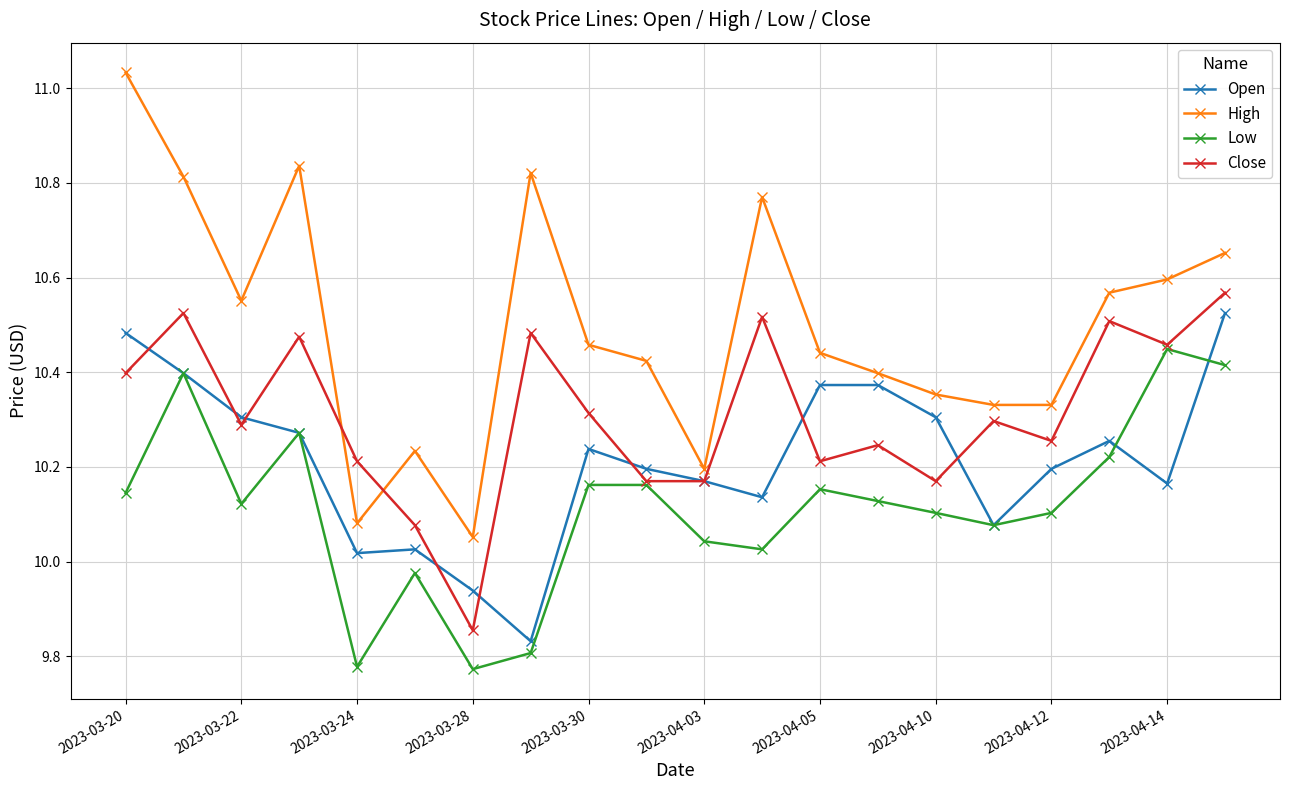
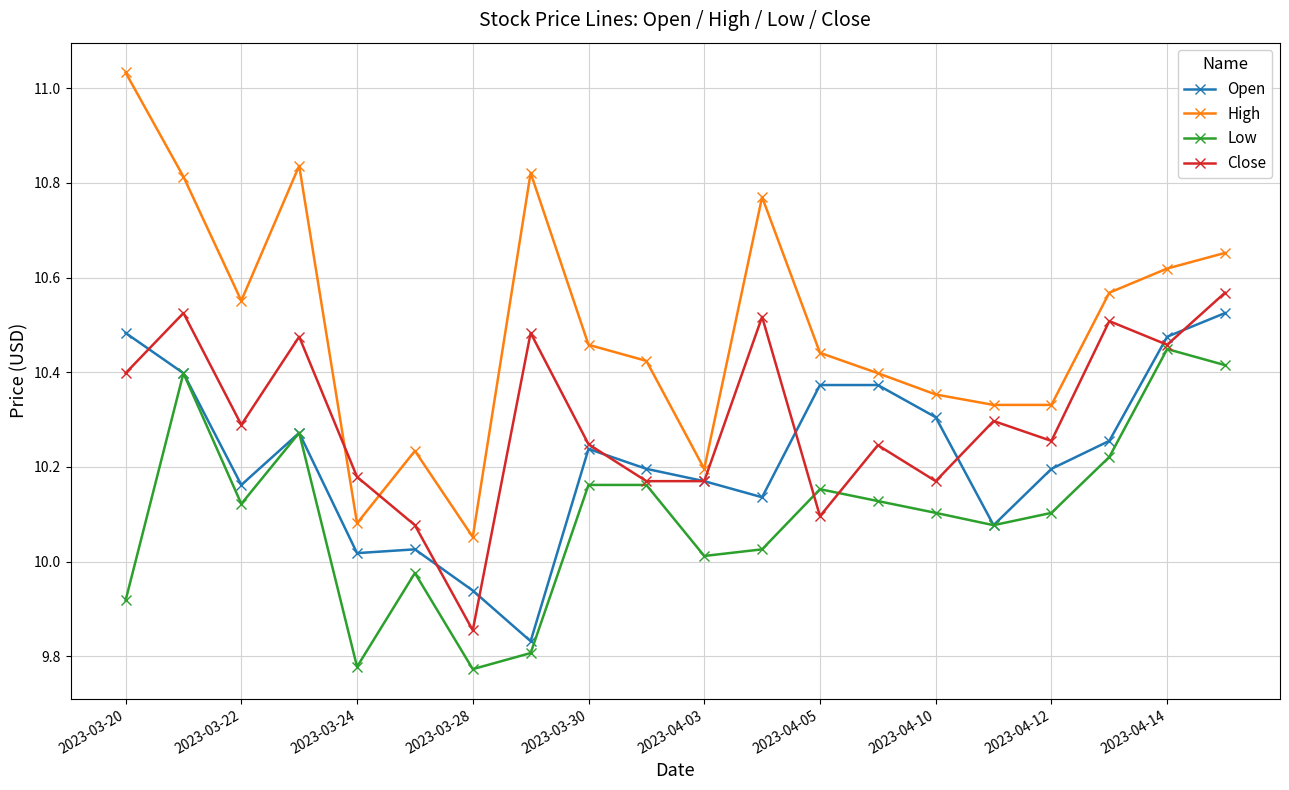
  {
    "Open": {
      "2023-03-20": 10.48,
-     "2023-03-22": 10.31,
+     "2023-03-22": 10.16,
      "2023-03-24": 10.02,
      "2023-03-28": 9.94,
      "2023-03-30": 10.24,
      "2023-04-05": 10.37,
      "2023-04-10": 10.31,
      "2023-04-12": 10.20,
-     "2023-04-14": 10.17
+     "2023-04-14": 10.48
    },
    "High": {
      "2023-03-20": 11.03,
      "2023-03-22": 10.55,
      "2023-03-24": 10.08,
      "2023-03-28": 10.05,
      "2023-03-30": 10.46,
      "2023-04-03": 10.20,
      "2023-04-05": 10.44,
      "2023-04-10": 10.35,
      "2023-04-12": 10.33,
-     "2023-04-14": 10.60
+     "2023-04-14": 10.62
    },
    "Low": {
-     "2023-03-20": 10.15,
+     "2023-03-20": 9.92,
      "2023-03-22": 10.12,
      "2023-03-24": 9.78,
      "2023-03-28": 9.77,
      "2023-03-30": 10.16,
-     "2023-04-03": 10.04,
+     "2023-04-03": 10.01,
      "2023-04-05": 10.15,
      "2023-04-10": 10.10,
      "2023-04-12": 10.10,
      "2023-04-14": 10.45
    },
    "Close": {
      "2023-03-20": 10.40,
      "2023-03-22": 10.29,
-     "2023-03-24": 10.21,
+     "2023-03-24": 10.18,
      "2023-03-28": 9.86,
-     "2023-03-30": 10.31,
-     "2023-04-05": 10.21,
+     "2023-03-30": 10.25,
+     "2023-04-05": 10.10,
      "2023-04-10": 10.17,
      "2023-04-12": 10.26,
      "2023-04-14": 10.46
    }
  }
